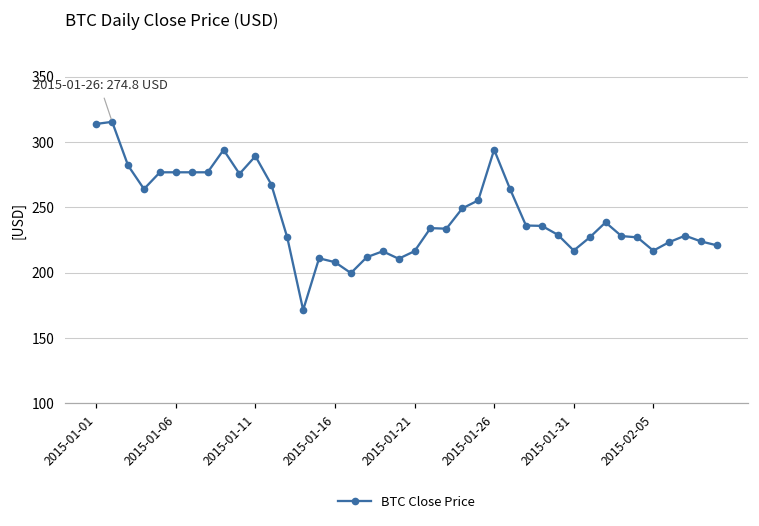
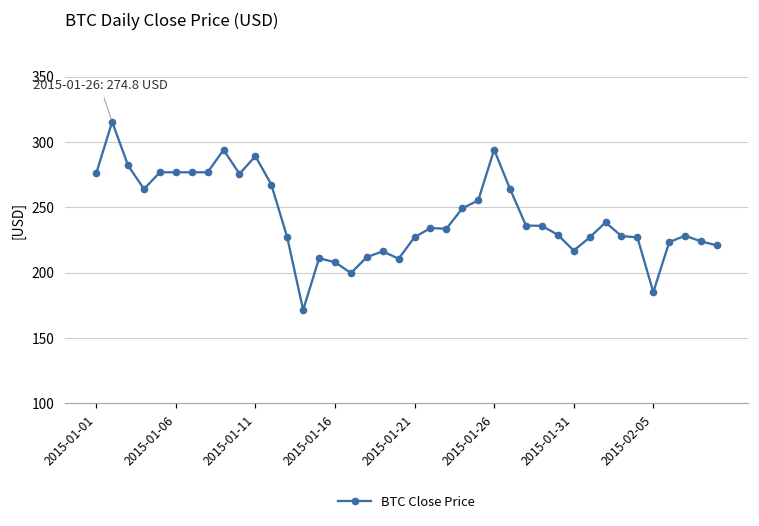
  {
-   "2015-01-01": 314,
+   "2015-01-01": 276,
    "2015-01-06": 277,
    "2015-01-11": 289,
    "2015-01-16": 208,
-   "2015-01-21": 216,
+   "2015-01-21": 227,
    "2015-01-26": 294,
    "2015-01-31": 217,
-   "2015-02-05": 217
+   "2015-02-05": 185
  }
